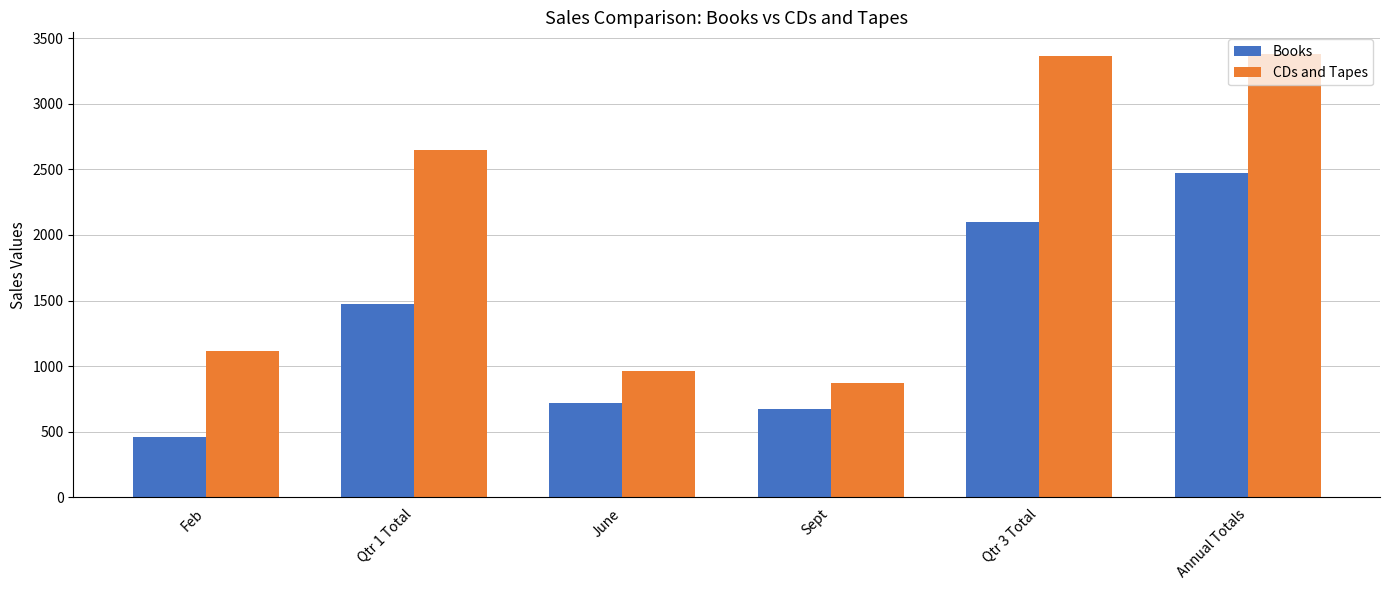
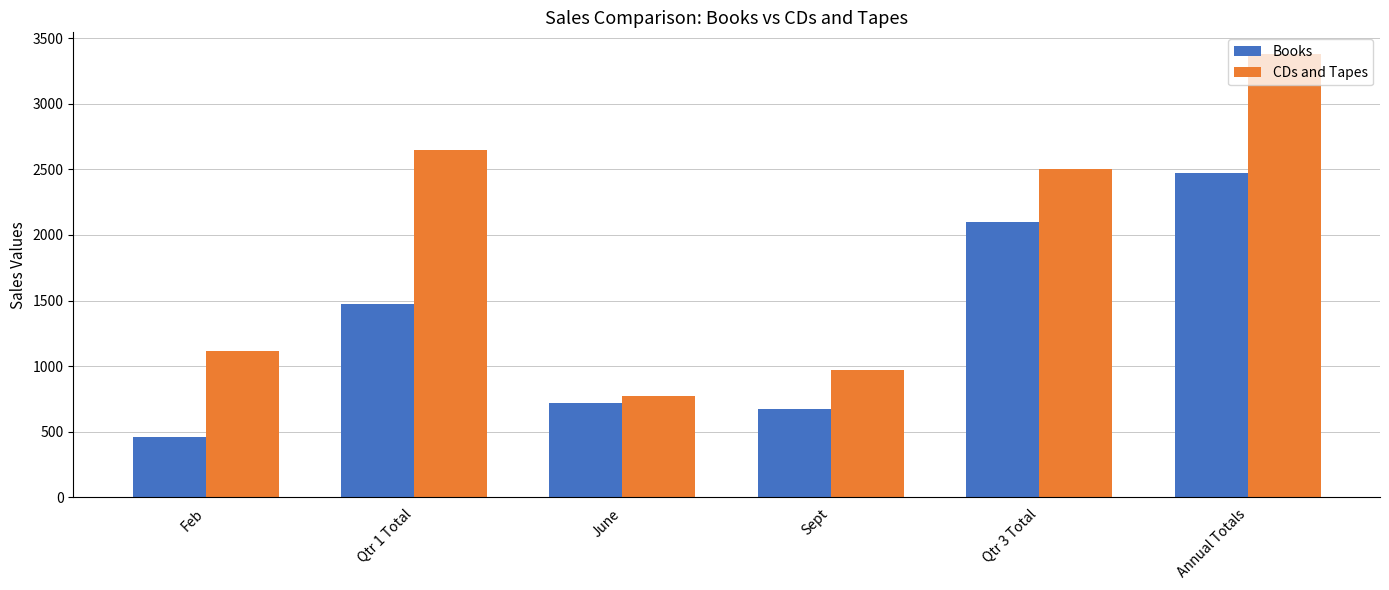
  {
    "Books": {
      "Feb": 460,
      "Qtr 1 Total": 1480,
      "June": 720,
      "Sept": 680,
      "Qtr 3 Total": 2100,
      "Annual Totals": 2480
    },
    "CDs and Tapes": {
      "Feb": 1120,
      "Qtr 1 Total": 2650,
-     "June": 970,
-     "Sept": 880,
-     "Qtr 3 Total": 3370
+     "June": 780,
+     "Sept": 970,
+     "Qtr 3 Total": 2500
    }
  }
